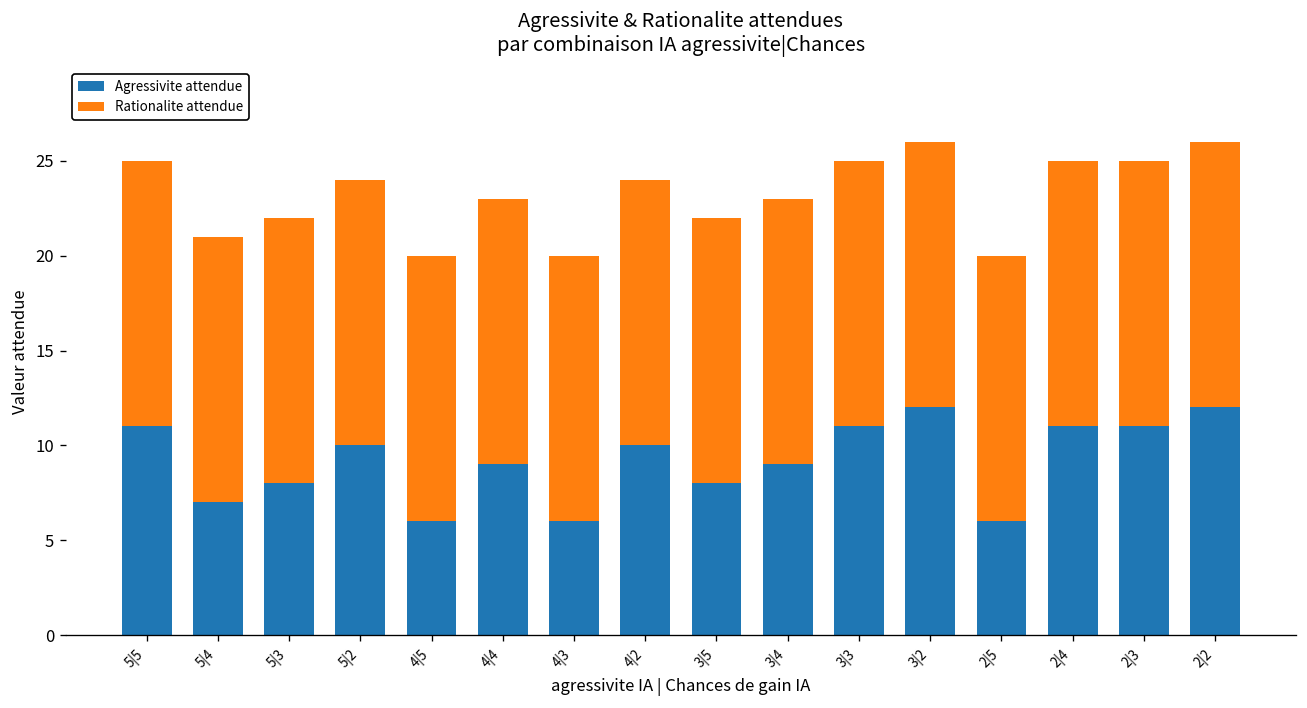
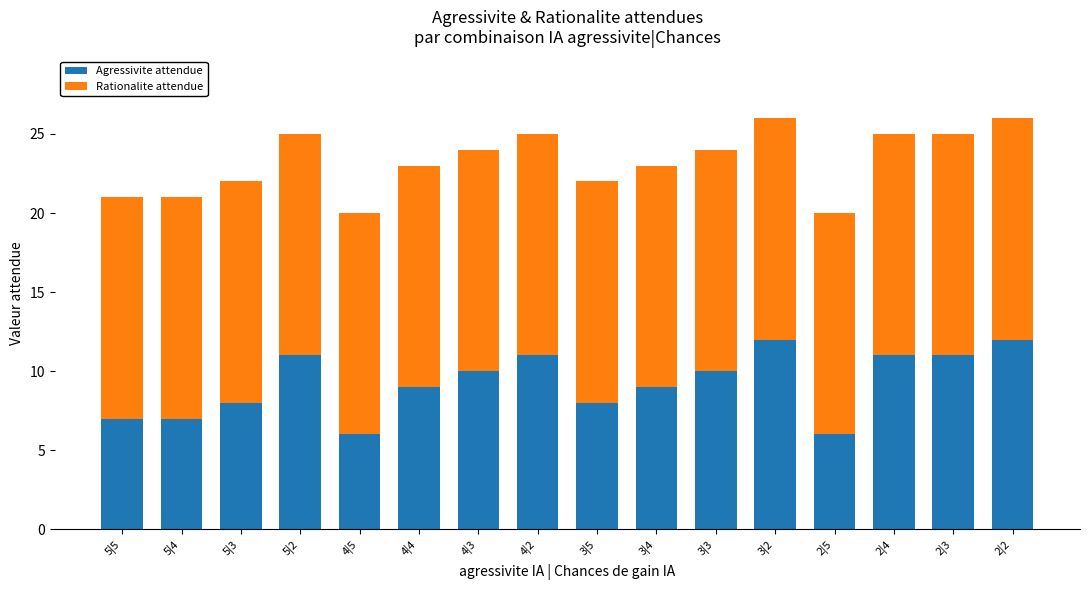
  {
    "Agressivite attendue": {
-     "5|5": 11,
+     "5|5": 7,
      "5|4": 7,
      "5|3": 8,
-     "5|2": 10,
+     "5|2": 11,
      "4|5": 6,
      "4|4": 9,
-     "4|3": 6,
-     "4|2": 10,
+     "4|3": 10,
+     "4|2": 11,
      "3|5": 8,
      "3|4": 9,
-     "3|3": 11,
+     "3|3": 10,
      "3|2": 12,
      "2|5": 6,
      "2|4": 11,
      "2|3": 11,
      "2|2": 12
    },
    "Rationalite attendue": {
      "5|5": 14,
      "5|4": 14,
      "5|3": 14,
      "5|2": 14,
      "4|5": 14,
      "4|4": 14,
      "4|3": 14,
      "4|2": 14,
      "3|5": 14,
      "3|4": 14,
      "3|3": 14,
      "3|2": 14,
      "2|5": 14,
      "2|4": 14,
      "2|3": 14,
      "2|2": 14
    }
  }
